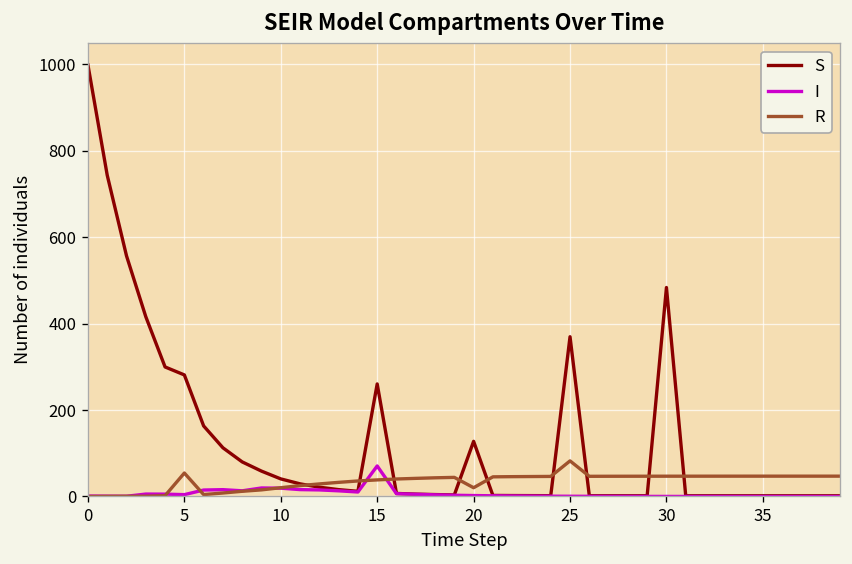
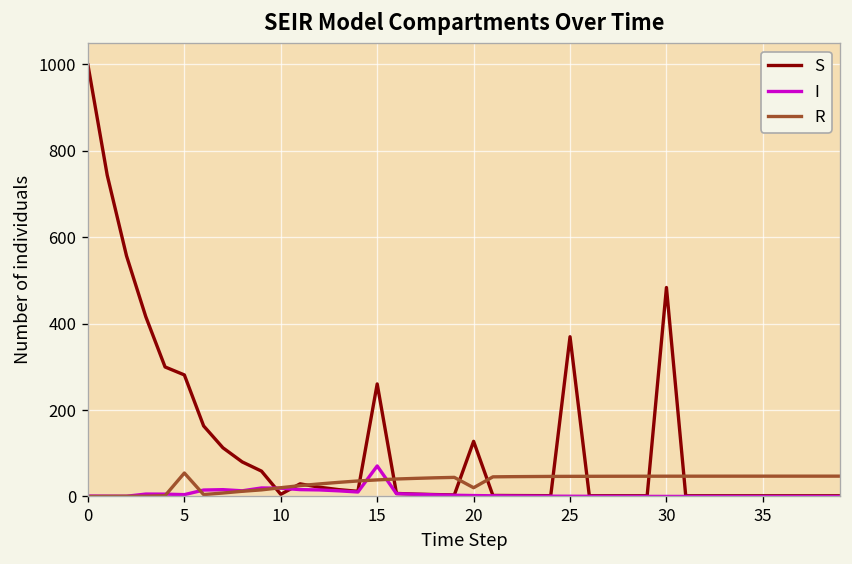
  {
    "S": {
      "0": 1000,
      "5": 280,
-     "10": 40,
+     "10": 0,
      "15": 260,
      "20": 130,
      "25": 370,
      "30": 480
    },
    "I": {
      "5": 0,
      "15": 70,
      "20": 0,
      "25": 0,
      "30": 0
    },
    "R": {
      "5": 50,
      "15": 40,
      "20": 20,
-     "25": 80,
+     "25": 50,
      "30": 50,
      "35": 50
    }
  }
